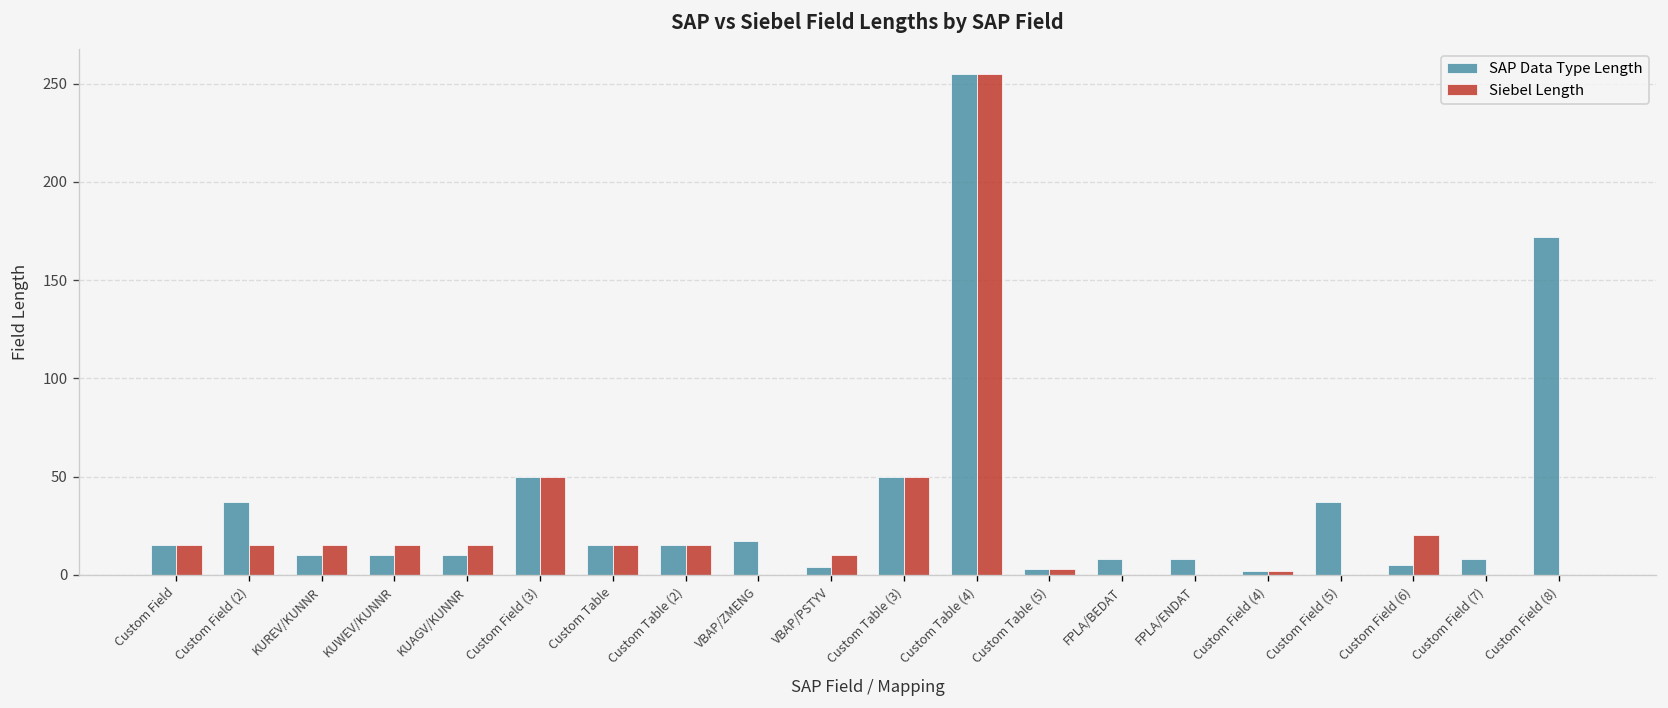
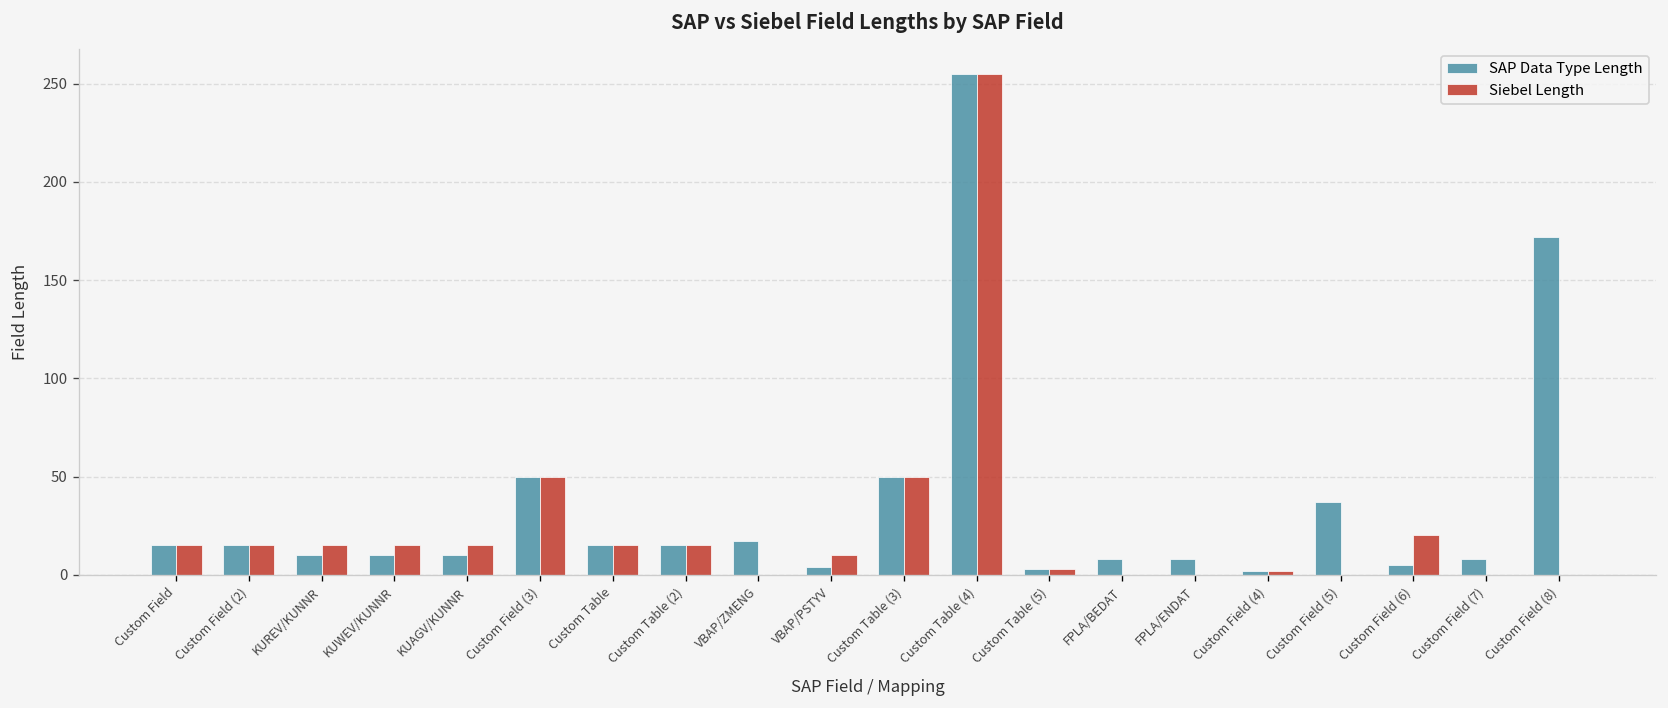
  {
    "SAP Data Type Length": {
      "Custom Field": 15,
-     "Custom Field (2)": 37,
+     "Custom Field (2)": 15,
      "KUREV/KUNNR": 10,
      "KUWEV/KUNNR": 10,
      "KUAGV/KUNNR": 10,
      "Custom Field (3)": 50,
      "Custom Table": 15,
      "Custom Table (2)": 15,
      "VBAP/ZMENG": 17,
      "VBAP/PSTYV": 4,
      "Custom Table (3)": 50,
      "Custom Table (4)": 255,
      "Custom Table (5)": 3,
      "FPLA/BEDAT": 8,
      "FPLA/ENDAT": 8,
      "Custom Field (4)": 2,
      "Custom Field (5)": 37,
      "Custom Field (6)": 5,
      "Custom Field (7)": 8,
      "Custom Field (8)": 172
    },
    "Siebel Length": {
      "Custom Field": 15,
      "Custom Field (2)": 15,
      "KUREV/KUNNR": 15,
      "KUWEV/KUNNR": 15,
      "KUAGV/KUNNR": 15,
      "Custom Field (3)": 50,
      "Custom Table": 15,
      "Custom Table (2)": 15,
      "VBAP/ZMENG": 0,
      "VBAP/PSTYV": 10,
      "Custom Table (3)": 50,
      "Custom Table (4)": 255,
      "Custom Table (5)": 3,
      "FPLA/BEDAT": 0,
      "FPLA/ENDAT": 0,
      "Custom Field (4)": 2,
      "Custom Field (5)": 0,
      "Custom Field (6)": 20,
      "Custom Field (7)": 0,
      "Custom Field (8)": 0
    }
  }
